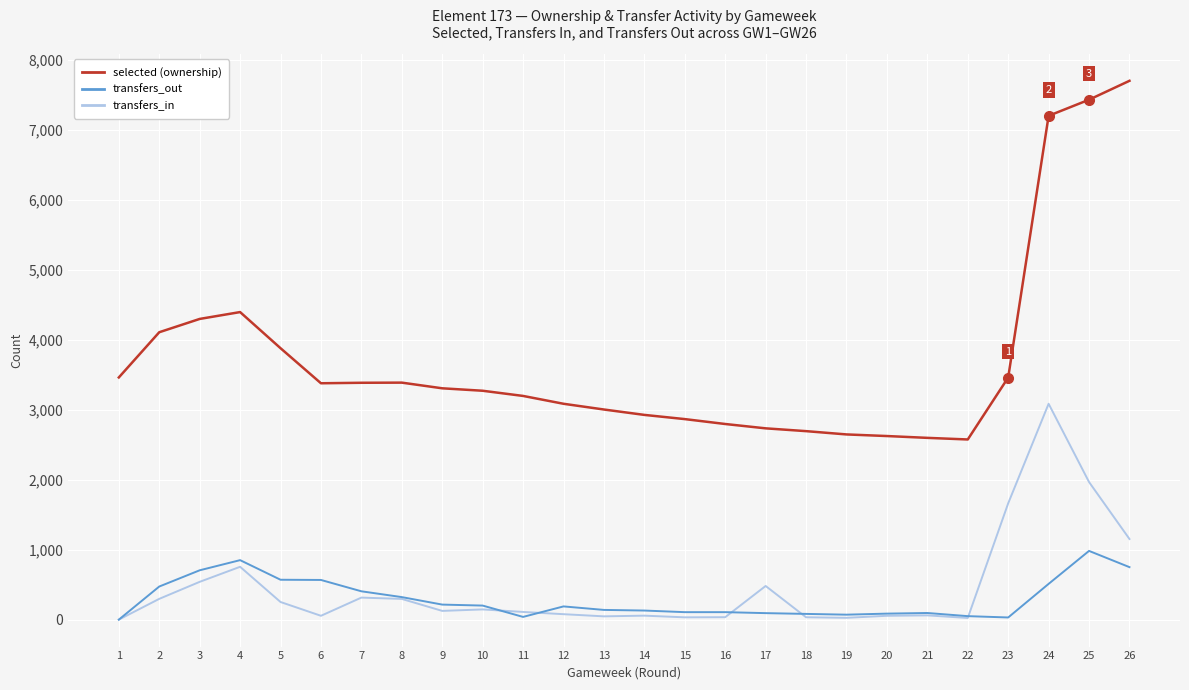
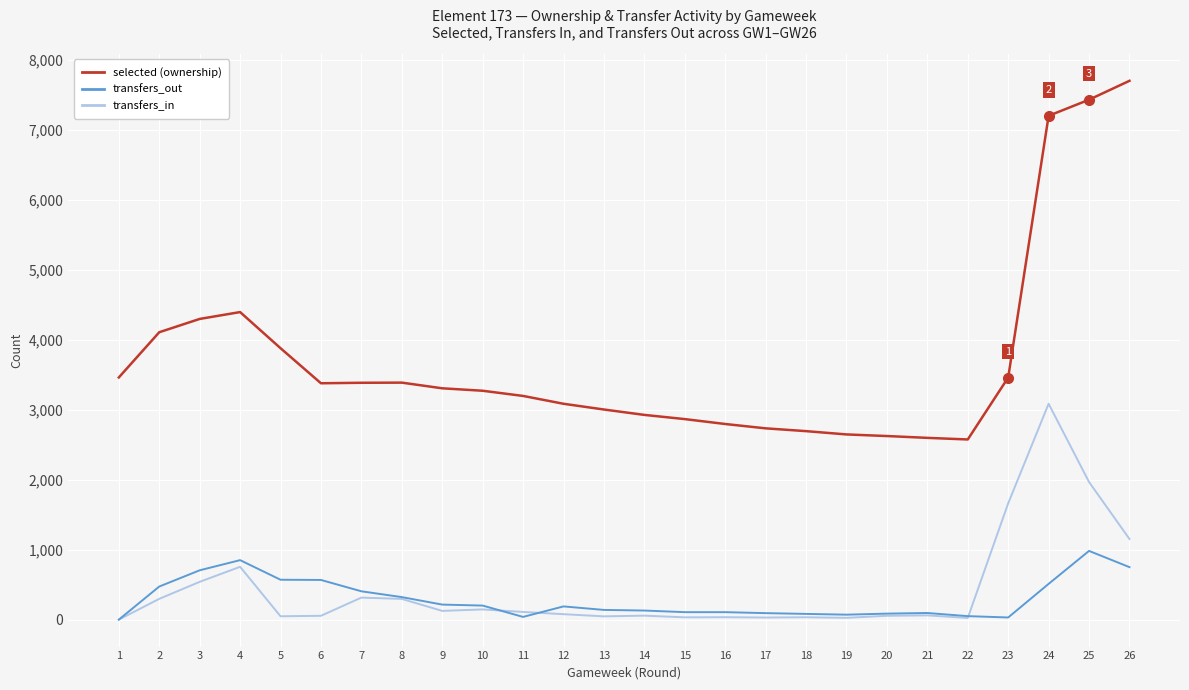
  {
    "transfers_in": {
      "2": "300",
      "3": "500",
      "4": "800",
-     "5": "300",
+     "5": "0",
      "6": "100",
      "7": "300",
      "9": "100",
      "10": "100",
      "11": "100",
      "12": "100",
      "13": "0",
      "14": "100",
      "15": "0",
      "16": "0",
-     "17": "500",
+     "17": "0",
      "18": "0",
      "19": "0",
      "23": "1,700",
      "24": "3,100",
      "25": "2,000",
      "26": "1,200"
    },
    "transfers_out": {
      "2": "500",
      "3": "700",
      "4": "900",
      "5": "600",
      "6": "600",
      "7": "400",
      "9": "200",
      "10": "200",
      "11": "0",
      "12": "200",
      "13": "100",
      "14": "100",
      "15": "100",
      "16": "100",
      "17": "100",
      "18": "100",
      "19": "100",
      "23": "0",
      "24": "500",
      "25": "1,000",
      "26": "800"
    }
  }
